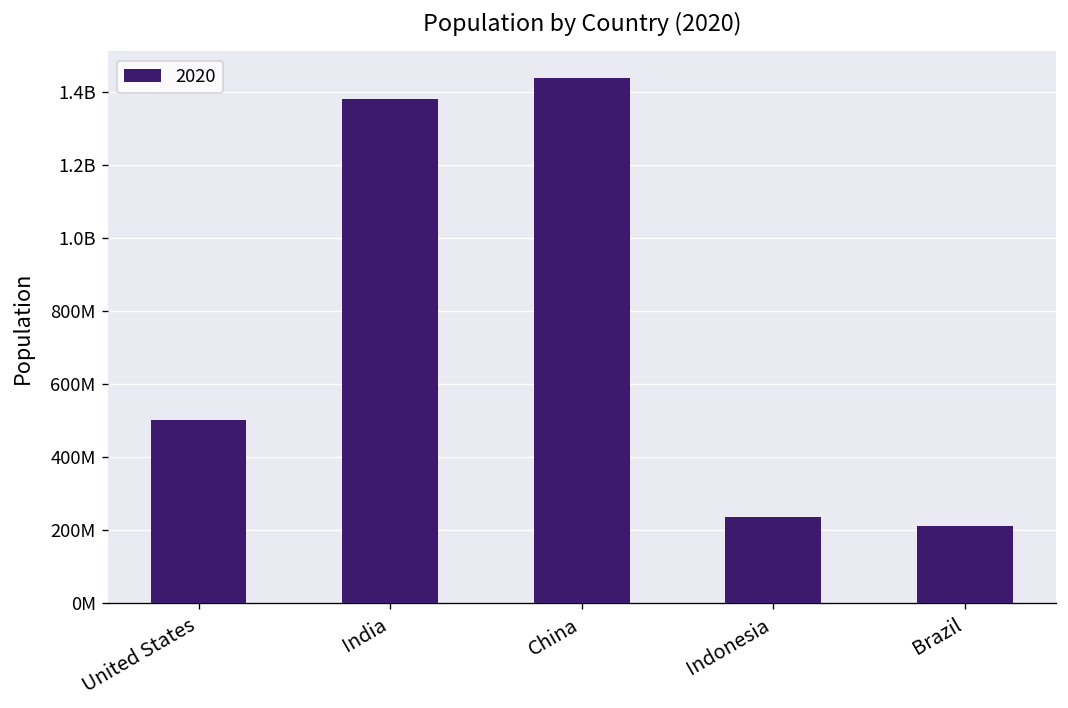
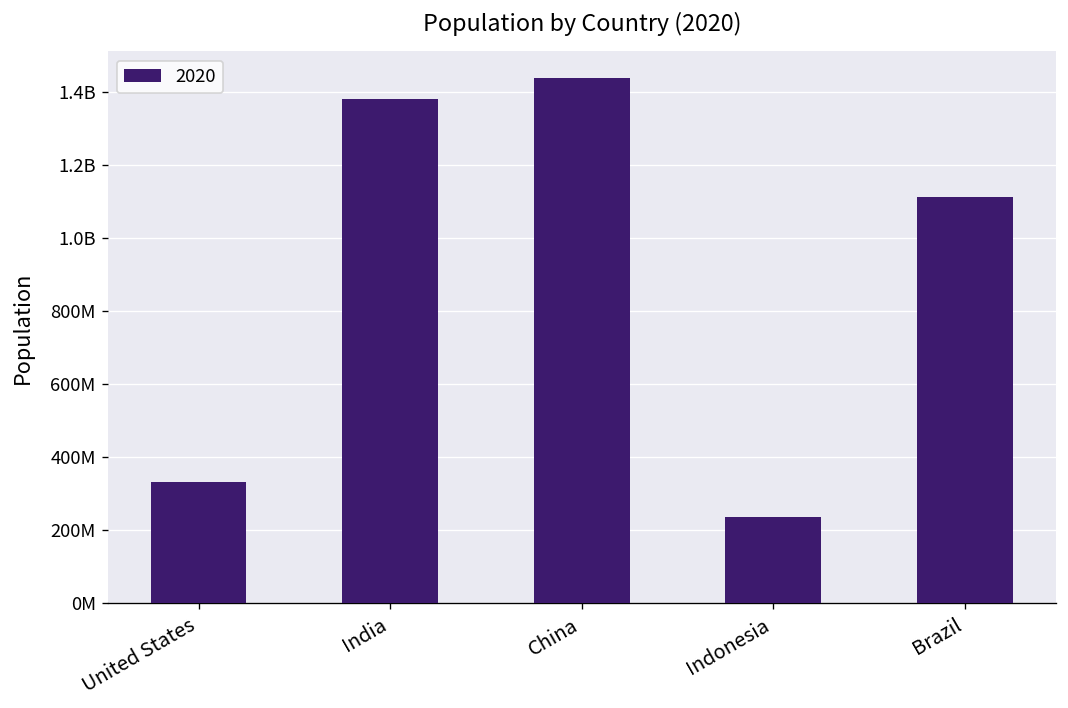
  {
-   "United States": 500000000,
+   "United States": 330000000,
    "India": 1380000000,
    "China": 1440000000,
    "Indonesia": 240000000,
-   "Brazil": 210000000
+   "Brazil": 1110000000
  }
